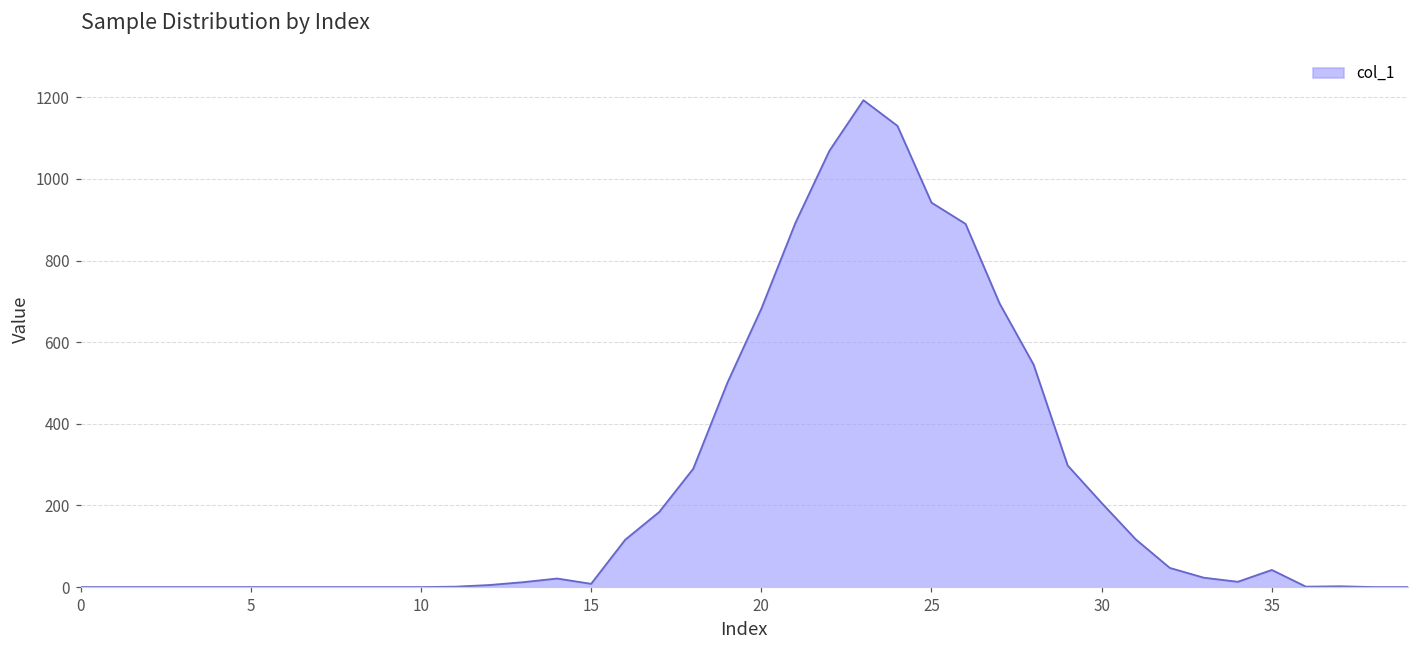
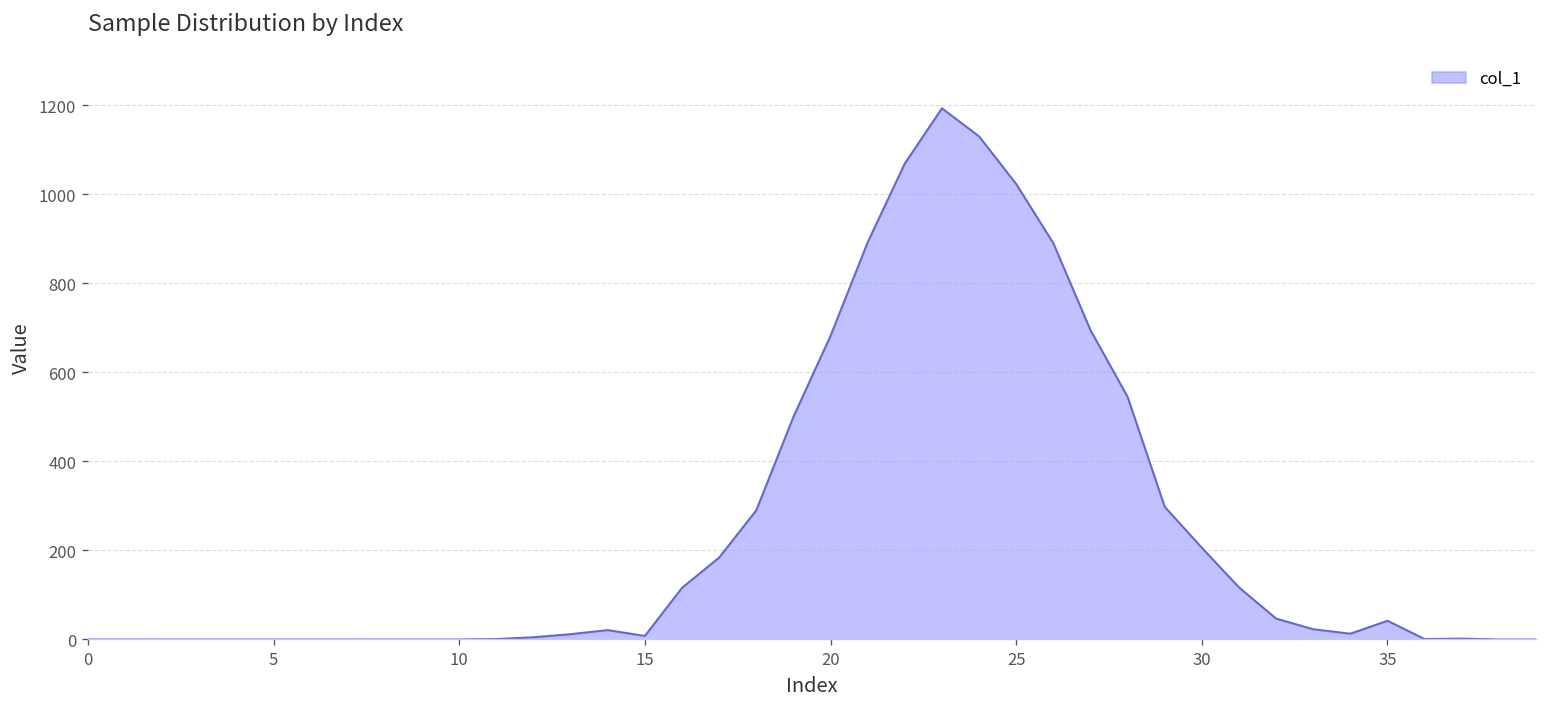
  {
    "0": 0,
    "5": 0,
    "10": 0,
    "15": 10,
    "20": 680,
-   "25": 940,
+   "25": 1020,
    "30": 210,
    "35": 40
  }
